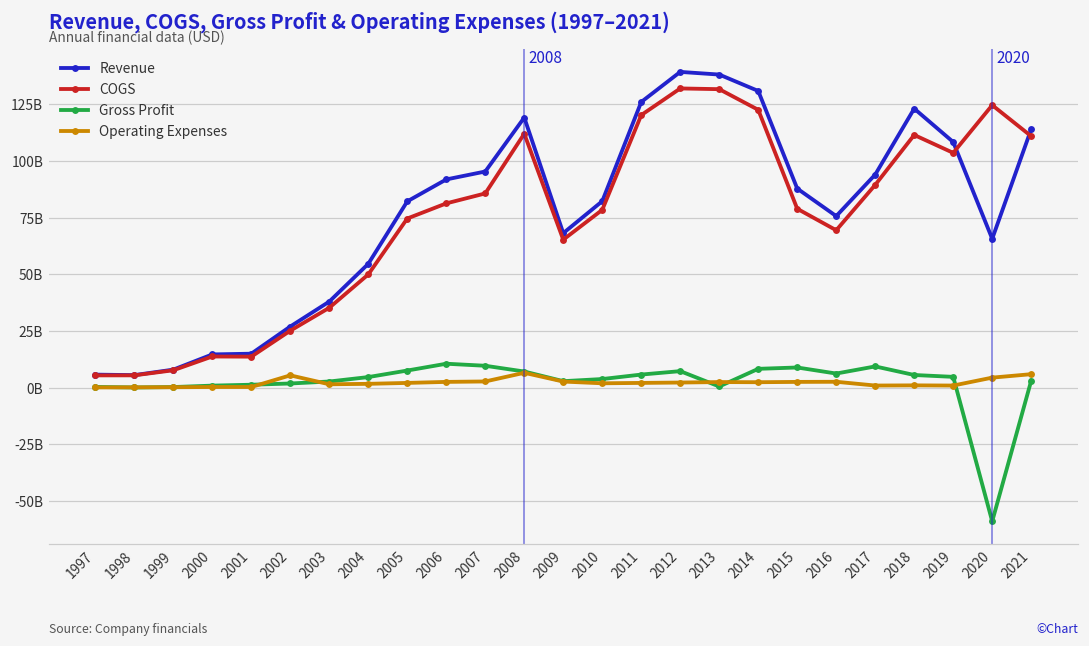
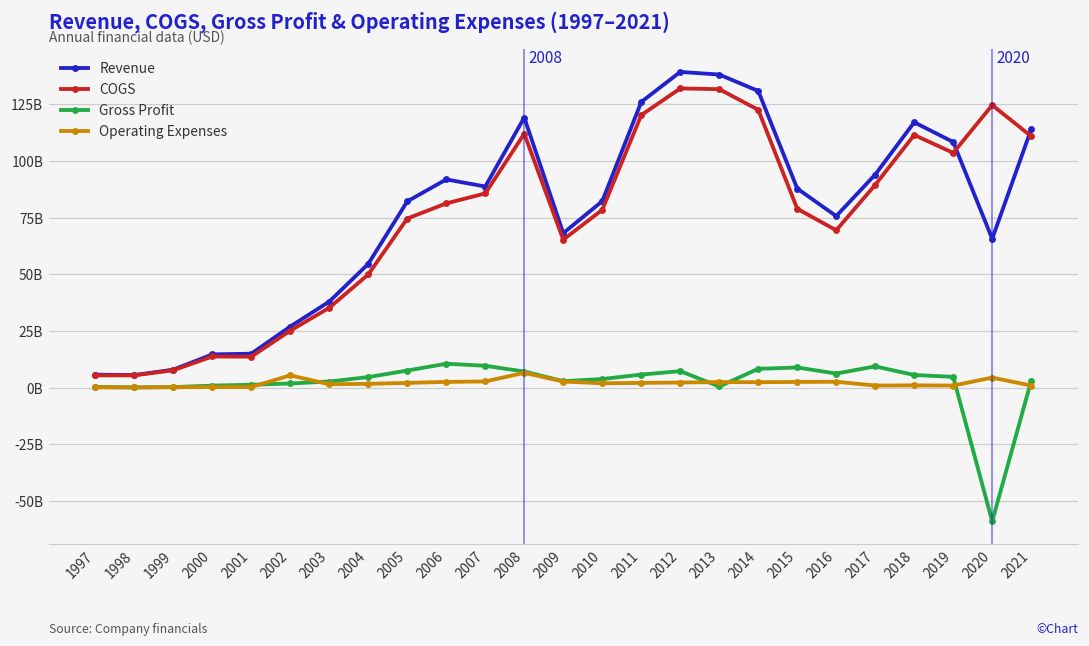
  {
    "Revenue": {
      "2001": 15000000000,
      "2002": 27000000000,
      "2003": 38000000000,
      "2004": 55000000000,
      "2005": 82000000000,
      "2006": 92000000000,
-     "2007": 95000000000,
+     "2007": 89000000000,
      "2008": 119000000000,
      "2009": 68000000000,
      "2010": 82000000000,
      "2011": 126000000000,
      "2012": 139000000000,
      "2013": 138000000000,
      "2014": 131000000000,
      "2015": 88000000000,
      "2016": 76000000000,
      "2017": 94000000000,
-     "2018": 123000000000,
+     "2018": 117000000000,
      "2019": 108000000000,
      "2020": 66000000000,
      "2021": 114000000000
    },
    "COGS": {
      "2001": 14000000000,
      "2002": 25000000000,
      "2003": 35000000000,
      "2004": 50000000000,
      "2005": 75000000000,
      "2006": 81000000000,
      "2007": 86000000000,
      "2008": 112000000000,
      "2009": 65000000000,
      "2010": 78000000000,
      "2011": 120000000000,
      "2012": 132000000000,
      "2013": 132000000000,
      "2014": 123000000000,
      "2015": 79000000000,
      "2016": 69000000000,
      "2017": 89000000000,
      "2018": 111000000000,
      "2019": 104000000000,
      "2020": 125000000000,
      "2021": 111000000000
    },
    "Gross Profit": {
      "2002": 2000000000,
      "2004": 5000000000,
      "2005": 8000000000,
      "2006": 11000000000,
      "2007": 10000000000,
      "2010": 4000000000,
      "2011": 6000000000,
      "2012": 7000000000,
      "2013": 1000000000,
      "2014": 8000000000,
      "2015": 9000000000,
      "2016": 6000000000,
      "2017": 9000000000,
      "2018": 6000000000,
      "2019": 5000000000,
      "2020": -59000000000,
      "2021": 3000000000
    },
    "Operating Expenses": {
      "2002": 5000000000,
      "2004": 2000000000,
      "2005": 2000000000,
      "2006": 3000000000,
      "2007": 3000000000,
      "2010": 2000000000,
      "2011": 2000000000,
      "2012": 2000000000,
      "2013": 2000000000,
      "2014": 2000000000,
      "2015": 3000000000,
      "2016": 3000000000,
      "2017": 1000000000,
      "2018": 1000000000,
      "2019": 1000000000,
      "2020": 4000000000,
-     "2021": 6000000000
+     "2021": 1000000000
    }
  }
